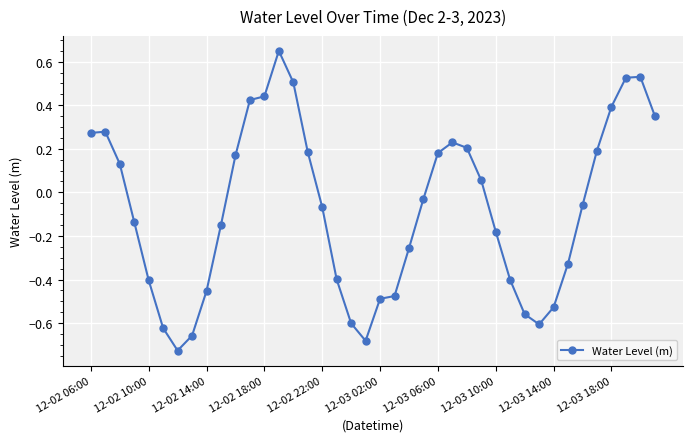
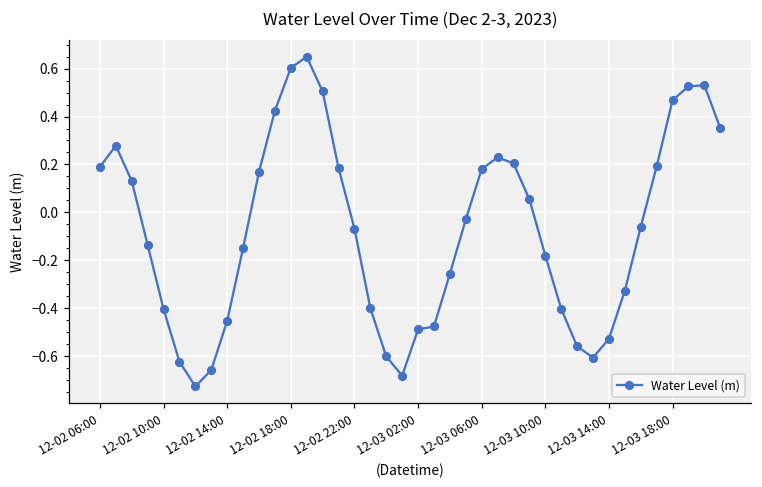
  {
-   "12-02 06:00": 0.27,
+   "12-02 06:00": 0.19,
    "12-02 10:00": -0.40,
    "12-02 14:00": -0.45,
-   "12-02 18:00": 0.44,
+   "12-02 18:00": 0.60,
    "12-02 22:00": -0.07,
    "12-03 02:00": -0.49,
    "12-03 06:00": 0.18,
    "12-03 10:00": -0.18,
    "12-03 14:00": -0.53,
-   "12-03 18:00": 0.39
+   "12-03 18:00": 0.47
  }
